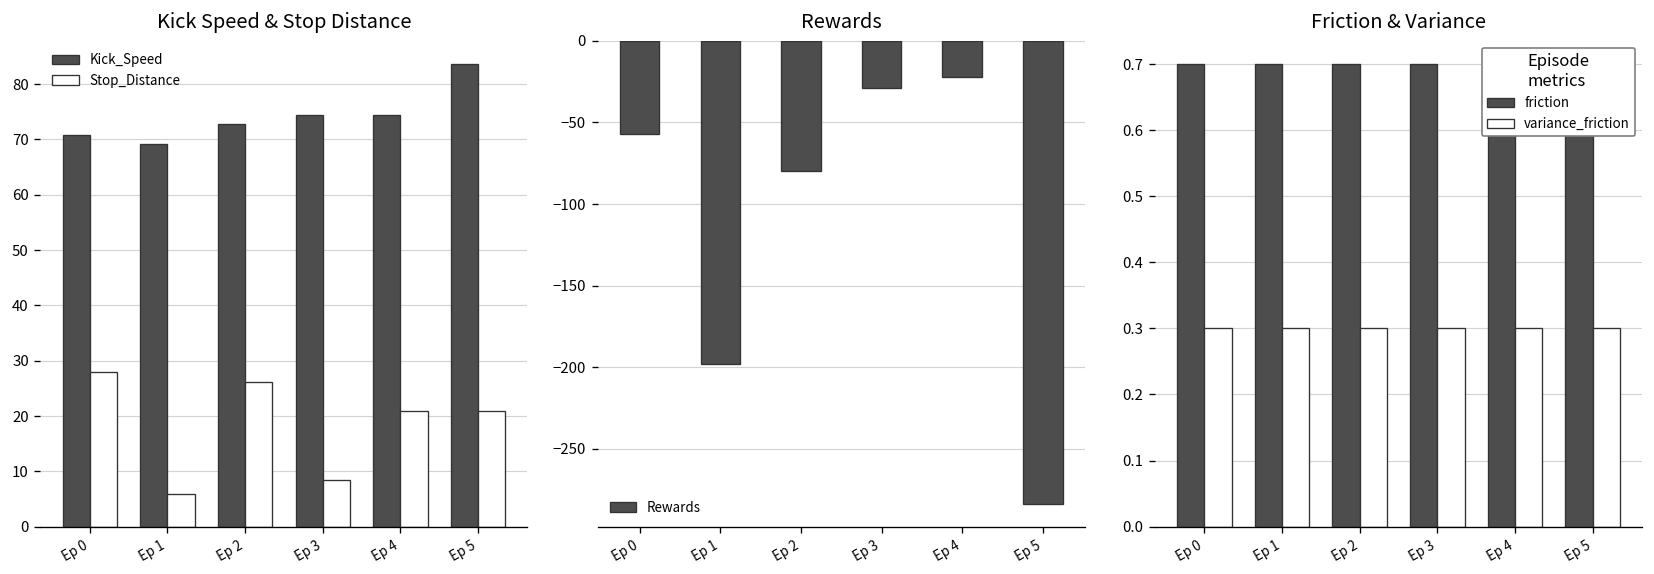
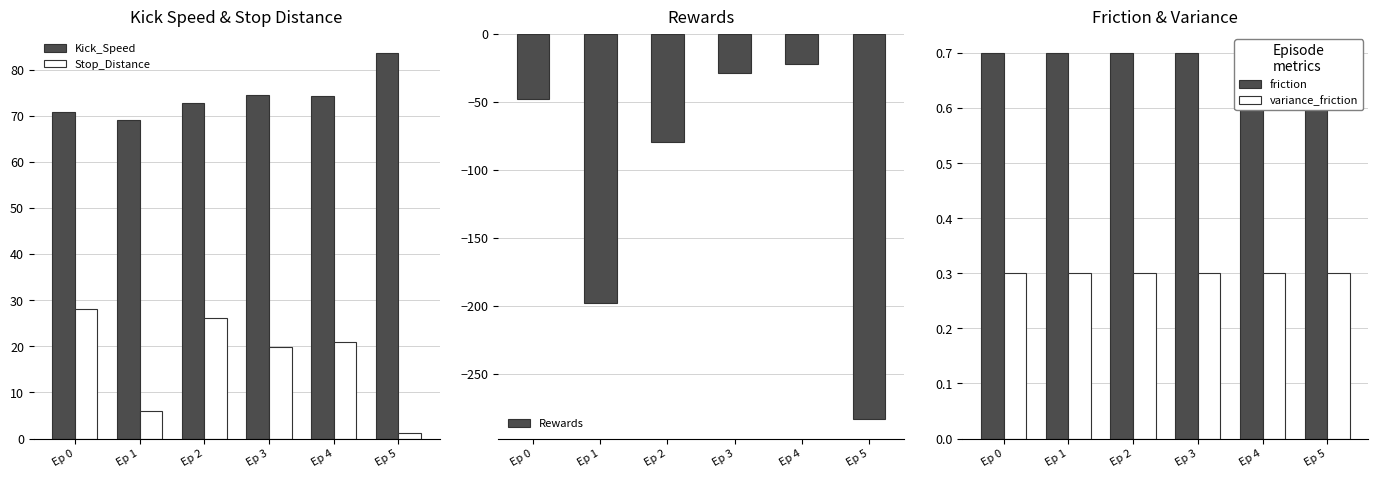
  {
    "Kick Speed & Stop Distance": {
      "Kick_Speed": {
        "Ep 0": 71,
        "Ep 1": 69,
        "Ep 2": 73,
        "Ep 3": 74,
        "Ep 4": 74,
        "Ep 5": 84
      },
      "Stop_Distance": {
        "Ep 0": 28,
        "Ep 1": 6,
        "Ep 2": 26,
-       "Ep 3": 8,
+       "Ep 3": 20,
        "Ep 4": 21,
-       "Ep 5": 21
+       "Ep 5": 1
      }
    },
    "Rewards": {
-     "Ep 0": -57,
+     "Ep 0": -48,
      "Ep 1": -198,
      "Ep 2": -80,
      "Ep 3": -29,
      "Ep 4": -22,
      "Ep 5": -284
    },
    "Friction & Variance": {
      "friction": {
        "Ep 0": 0.70,
        "Ep 1": 0.70,
        "Ep 2": 0.70,
        "Ep 3": 0.70
      },
      "variance_friction": {
        "Ep 0": 0.30,
        "Ep 1": 0.30,
        "Ep 2": 0.30,
        "Ep 3": 0.30,
        "Ep 4": 0.30,
        "Ep 5": 0.30
      }
    }
  }
